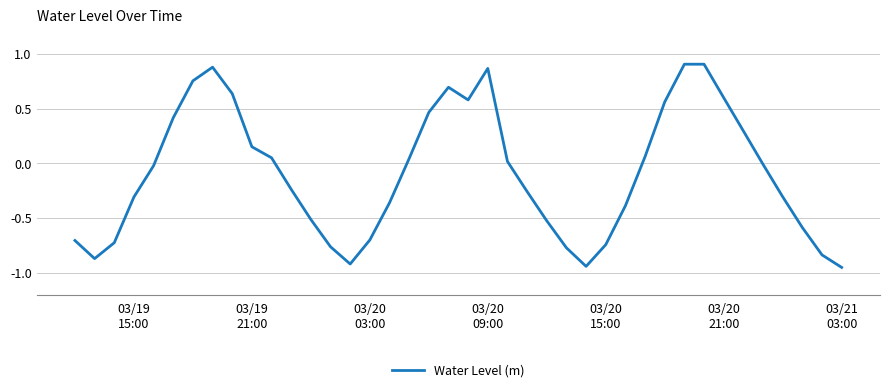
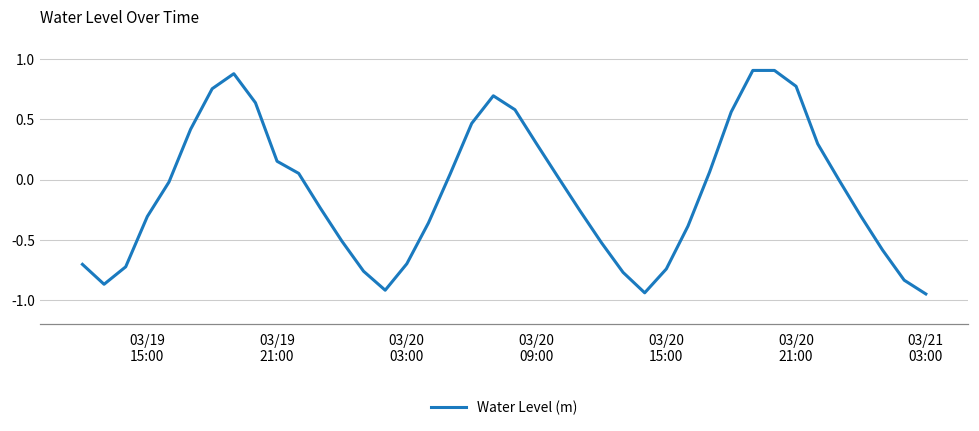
  {
    "03/19 15:00": -0.31,
    "03/19 21:00": 0.15,
    "03/20 03:00": -0.70,
-   "03/20 09:00": 0.87,
+   "03/20 09:00": 0.30,
    "03/20 15:00": -0.74,
-   "03/20 21:00": 0.60,
+   "03/20 21:00": 0.77,
    "03/21 03:00": -0.95
  }
